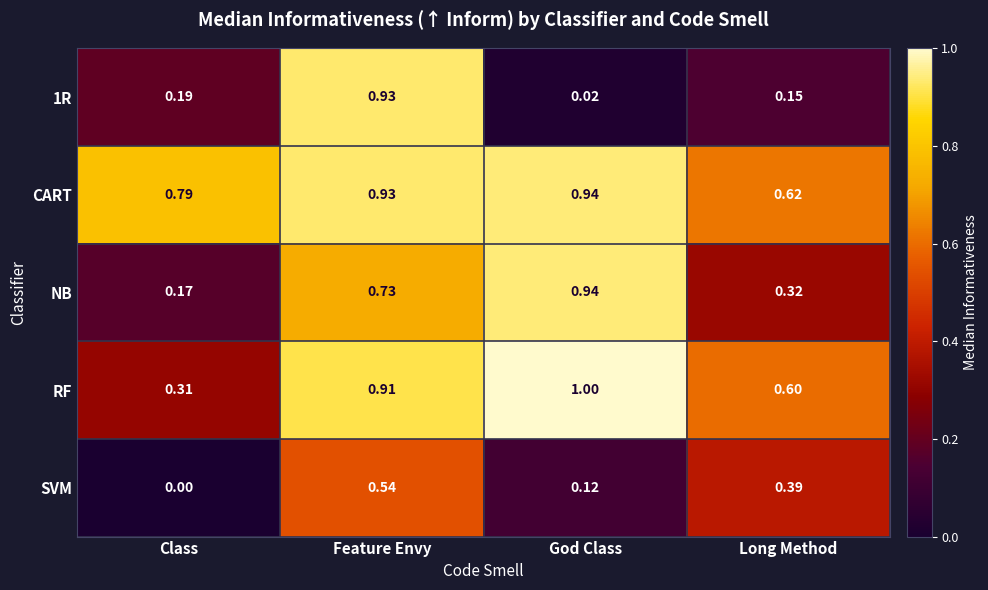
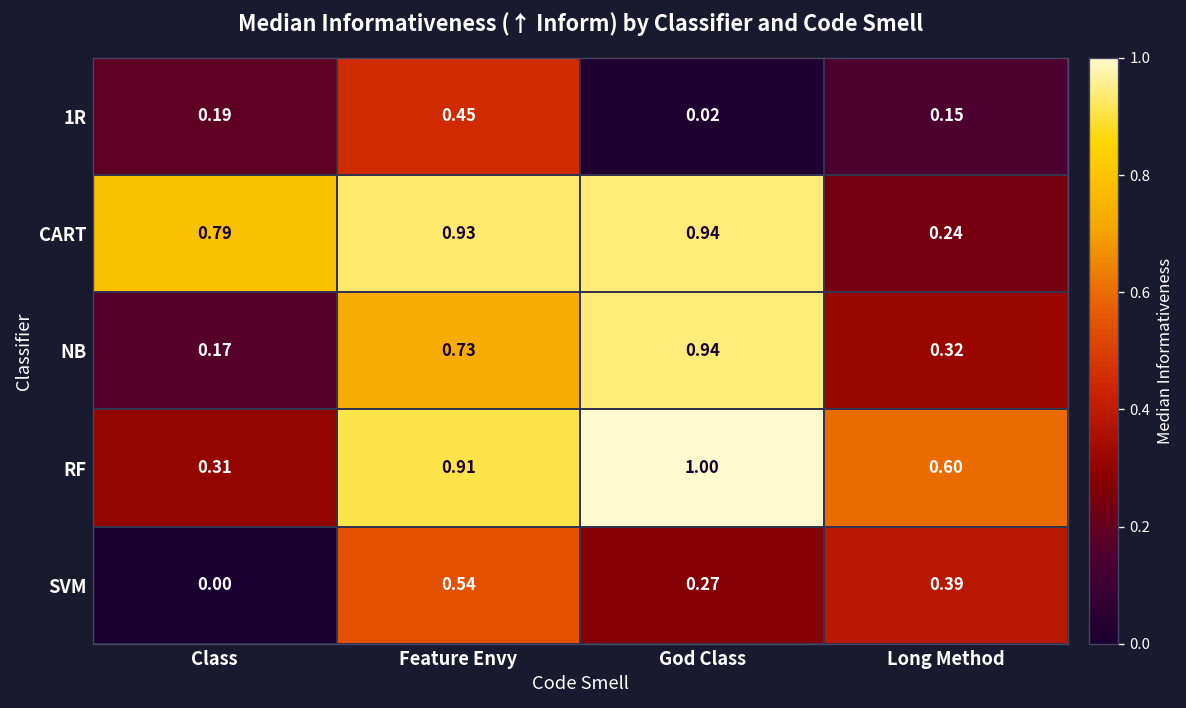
  {
    "1R": {
      "Class": 0.19,
-     "Feature Envy": 0.93,
+     "Feature Envy": 0.45,
      "God Class": 0.02,
      "Long Method": 0.15
    },
    "CART": {
      "Class": 0.79,
      "Feature Envy": 0.93,
      "God Class": 0.94,
-     "Long Method": 0.62
+     "Long Method": 0.24
    },
    "NB": {
      "Class": 0.17,
      "Feature Envy": 0.73,
      "God Class": 0.94,
      "Long Method": 0.32
    },
    "RF": {
      "Class": 0.31,
      "Feature Envy": 0.91,
      "God Class": 1.00,
      "Long Method": 0.60
    },
    "SVM": {
      "Class": 0.00,
      "Feature Envy": 0.54,
-     "God Class": 0.12,
+     "God Class": 0.27,
      "Long Method": 0.39
    }
  }
